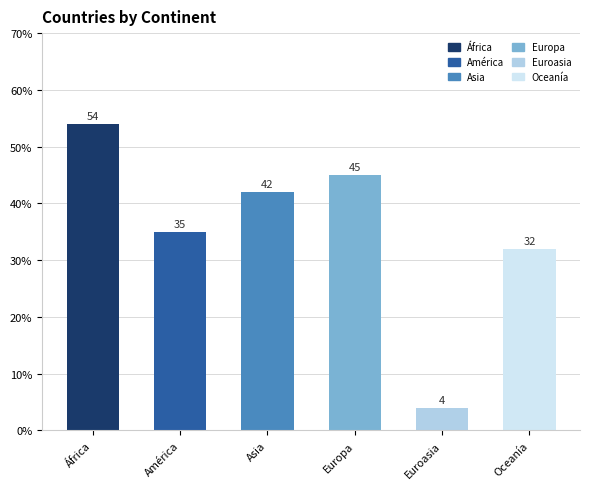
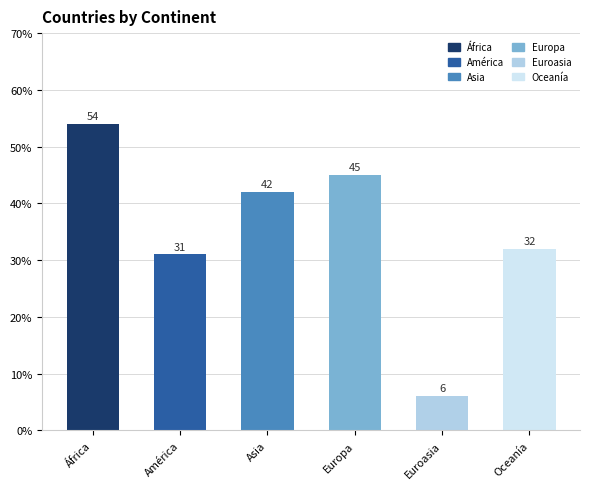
  {
    "África": 54,
-   "América": 35,
+   "América": 31,
    "Asia": 42,
    "Europa": 45,
-   "Euroasia": 4,
+   "Euroasia": 6,
    "Oceanía": 32
  }
